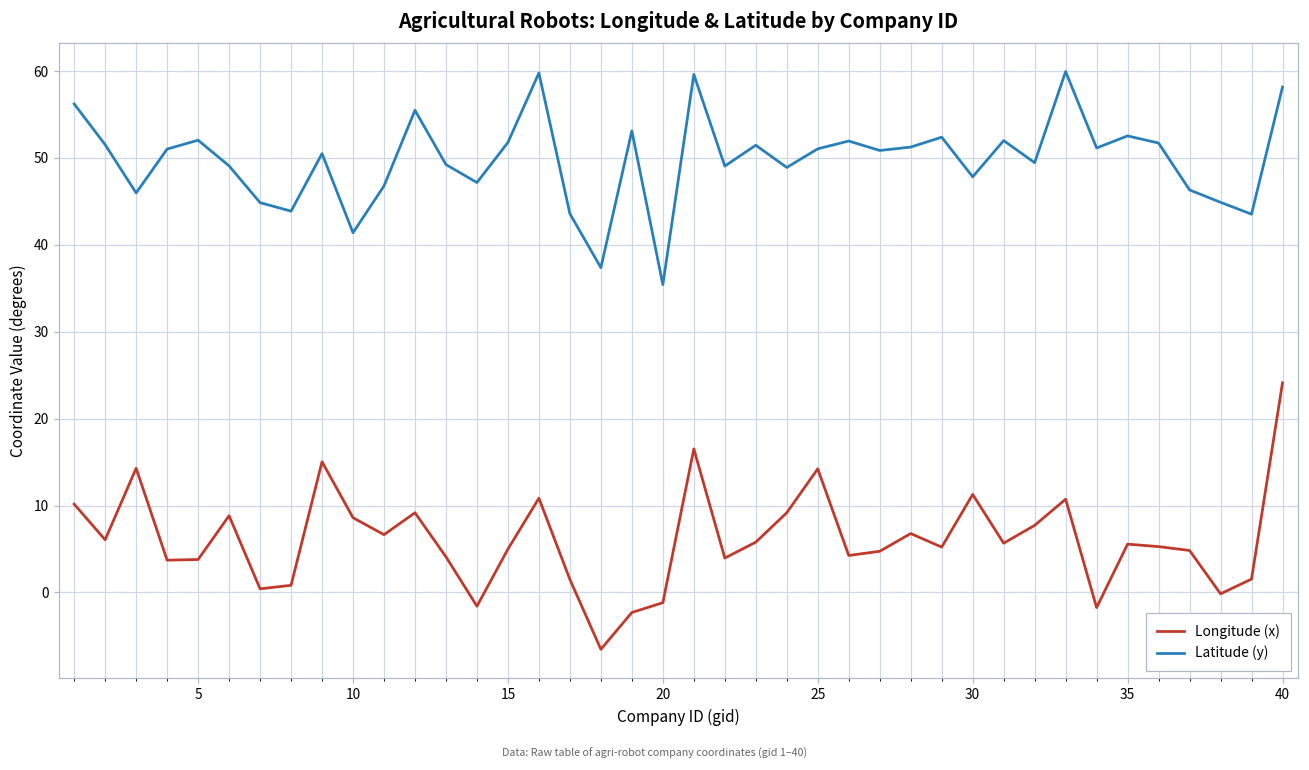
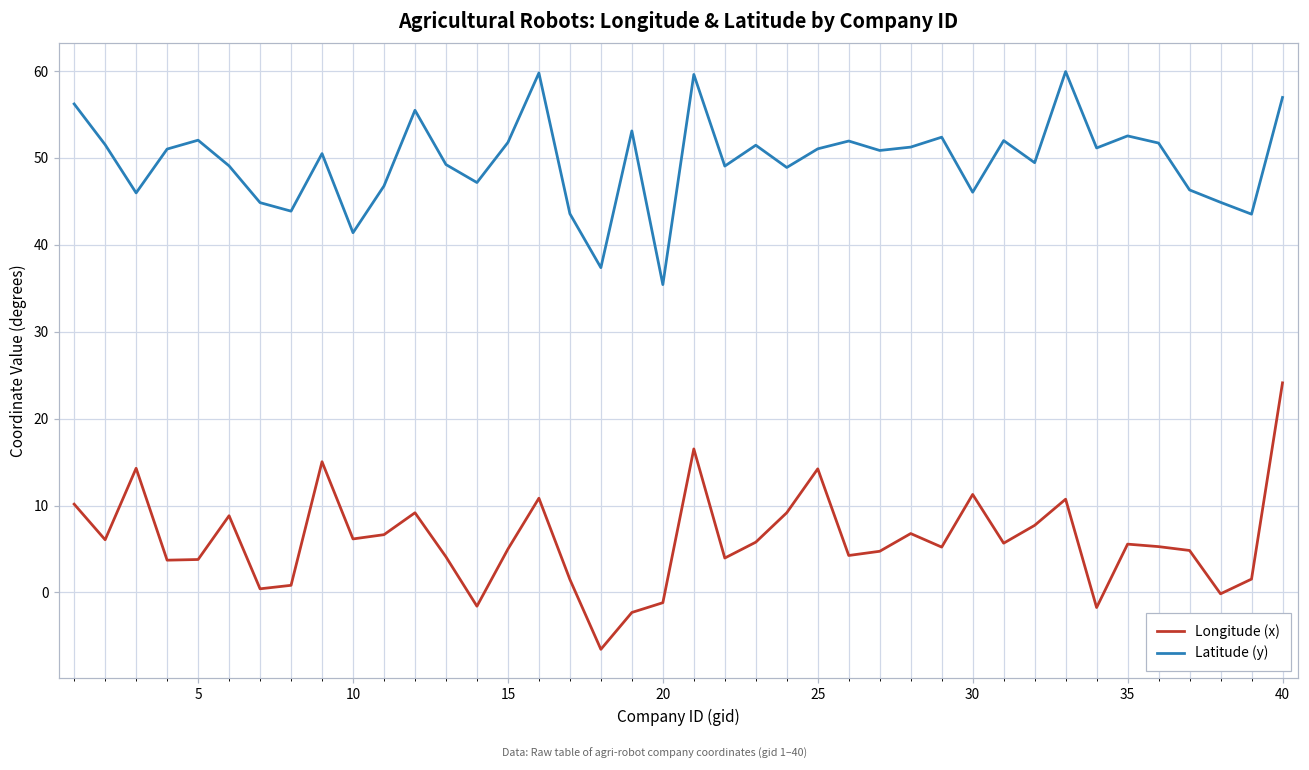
  {
    "Longitude (x)": {
      "5": 4,
-     "10": 9,
+     "10": 6,
      "15": 5,
      "20": -1,
      "25": 14,
      "30": 11,
      "35": 6,
      "40": 24
    },
    "Latitude (y)": {
      "5": 52,
      "10": 41,
      "15": 52,
      "20": 35,
      "25": 51,
-     "30": 48,
+     "30": 46,
      "35": 53,
-     "40": 58
+     "40": 57
    }
  }
